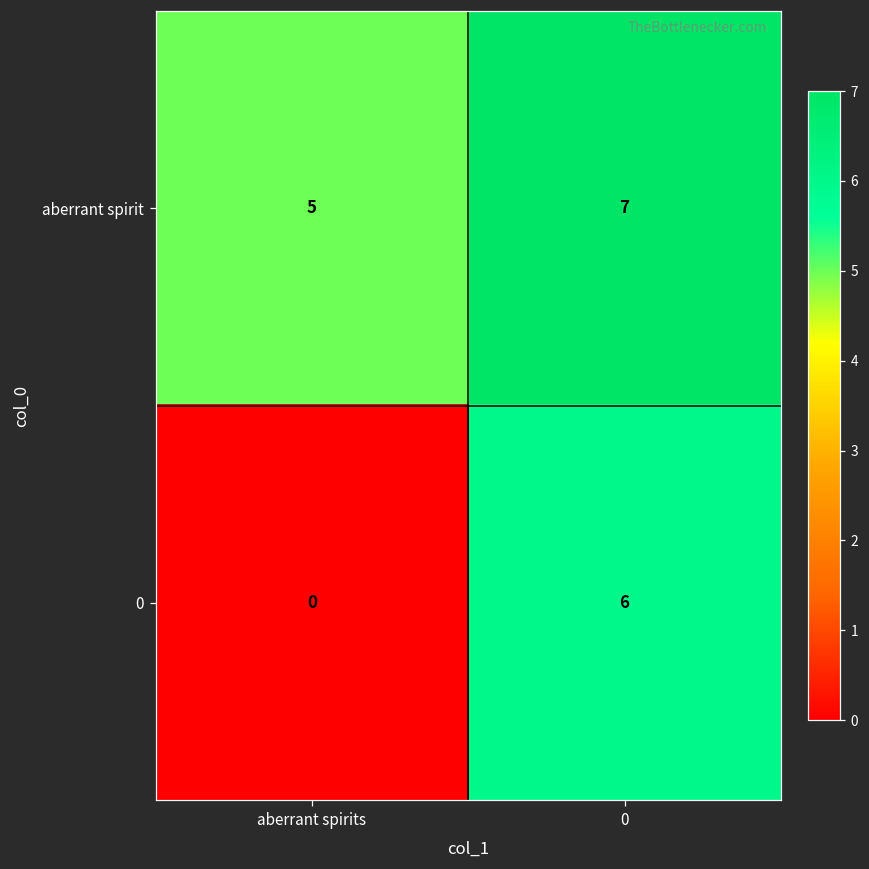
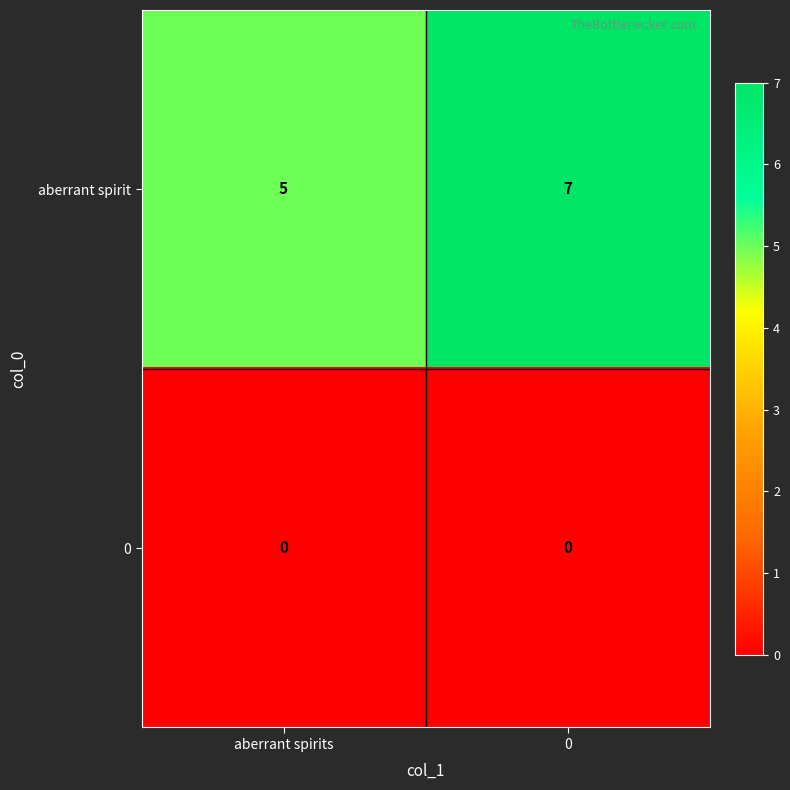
  {
    "aberrant spirit": {
      "aberrant spirits": 5,
      "0": 7
    },
    "0": {
      "aberrant spirits": 0,
-     "0": 6
+     "0": 0
    }
  }
